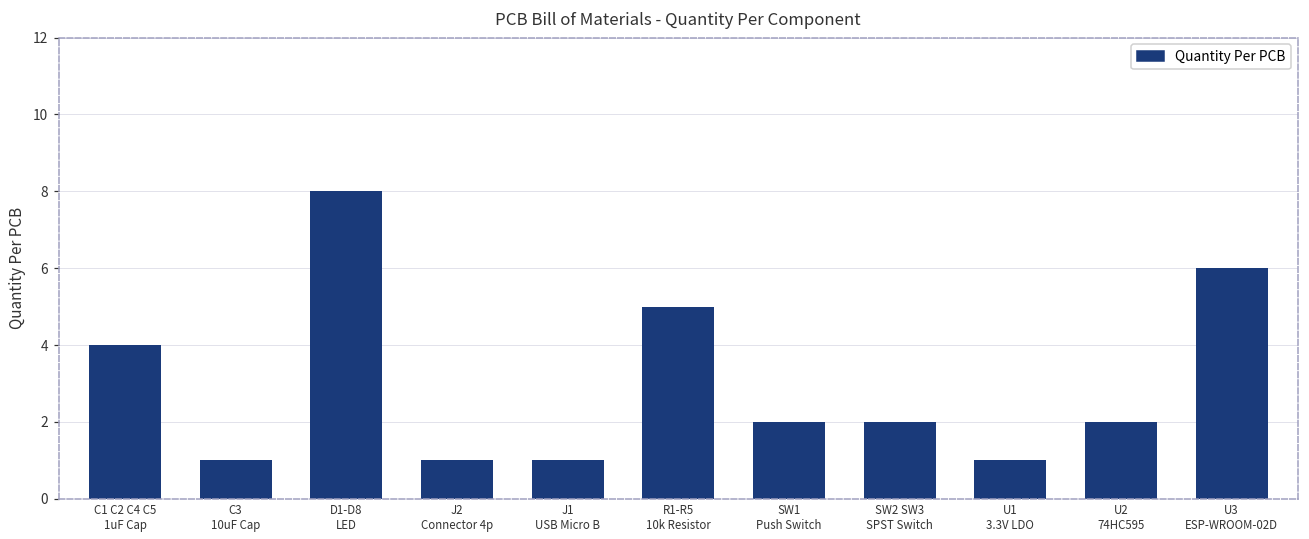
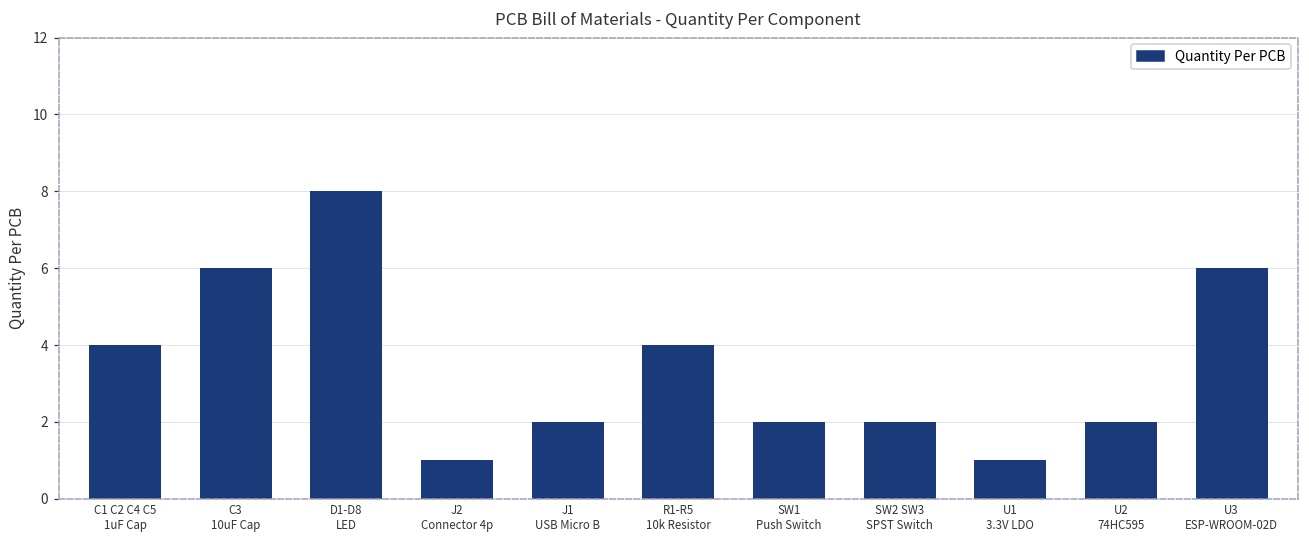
  {
    "C1 C2 C4 C5 1uF Cap": 4,
-   "C3 10uF Cap": 1,
+   "C3 10uF Cap": 6,
    "D1-D8 LED": 8,
    "J2 Connector 4p": 1,
-   "J1 USB Micro B": 1,
-   "R1-R5 10k Resistor": 5,
+   "J1 USB Micro B": 2,
+   "R1-R5 10k Resistor": 4,
    "SW1 Push Switch": 2,
    "SW2 SW3 SPST Switch": 2,
    "U1 3.3V LDO": 1,
    "U2 74HC595": 2,
    "U3 ESP-WROOM-02D": 6
  }
